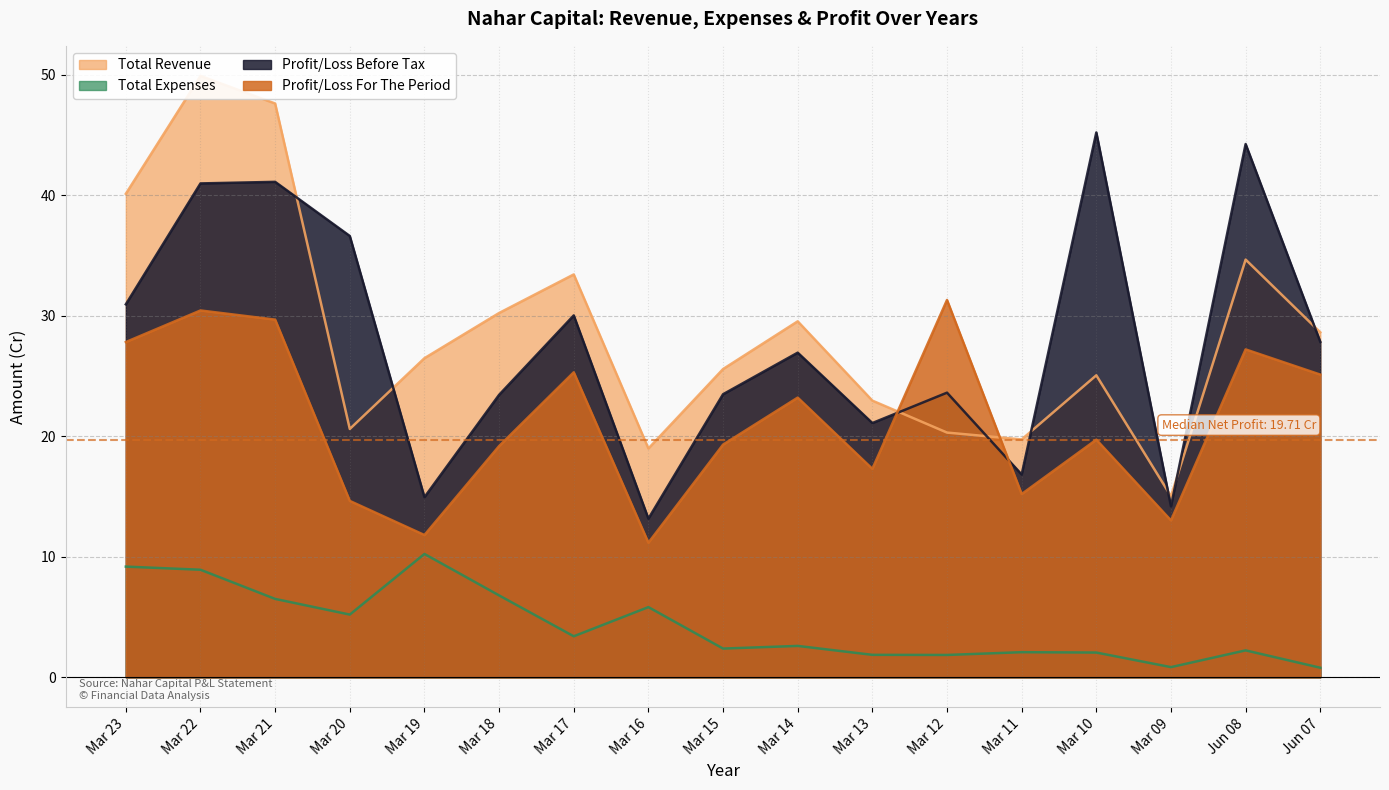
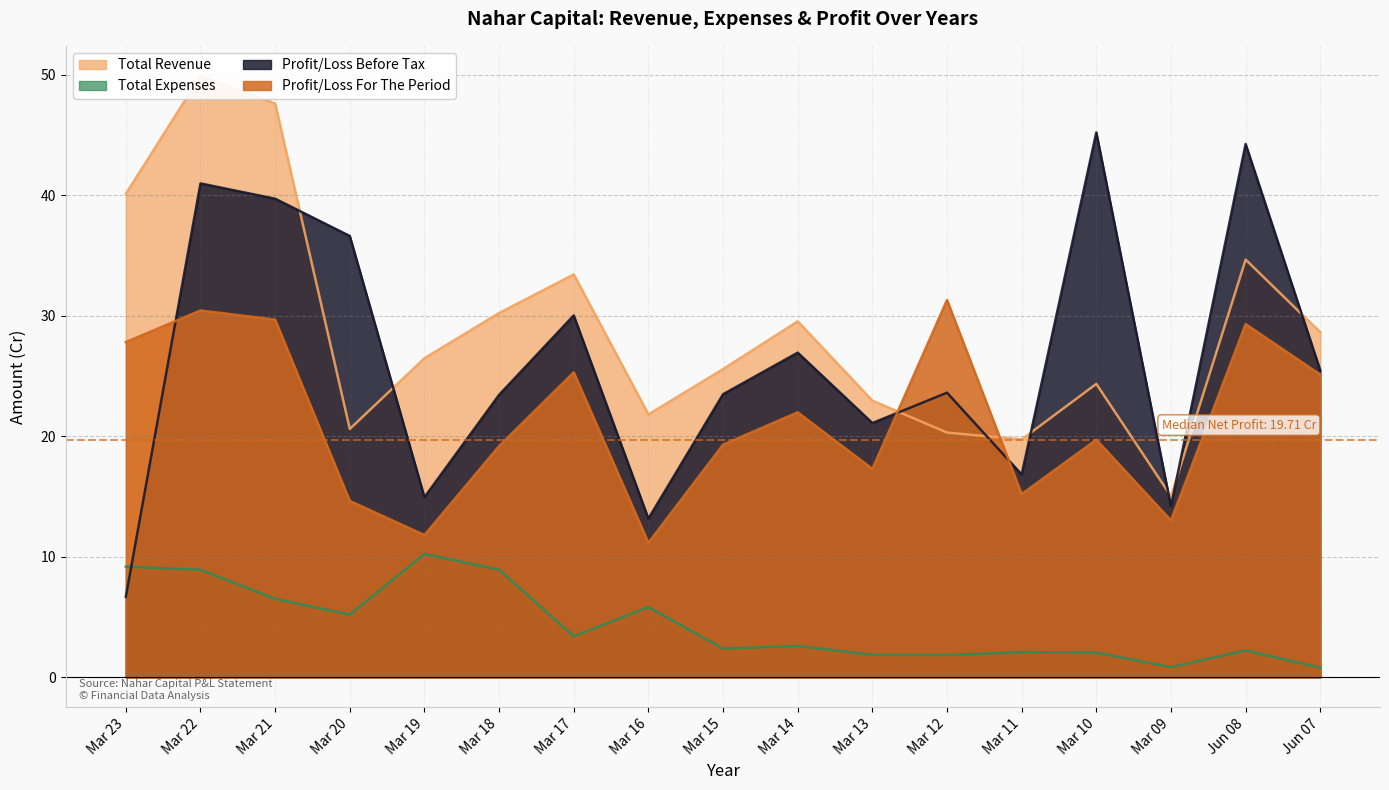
  {
    "Total Revenue": {
      "Mar 23": 40.1,
      "Mar 21": 47.6,
      "Mar 20": 20.6,
      "Mar 19": 26.5,
      "Mar 18": 30.2,
      "Mar 17": 33.4,
-     "Mar 16": 19.0,
+     "Mar 16": 21.8,
      "Mar 15": 25.6,
      "Mar 14": 29.5,
      "Mar 13": 23.0,
      "Mar 12": 20.3,
      "Mar 11": 19.7,
-     "Mar 10": 25.1,
+     "Mar 10": 24.3,
      "Mar 09": 15.0,
      "Jun 08": 34.7,
      "Jun 07": 28.6
    },
    "Total Expenses": {
      "Mar 23": 9.2,
      "Mar 22": 8.9,
      "Mar 21": 6.5,
      "Mar 20": 5.2,
      "Mar 19": 10.2,
-     "Mar 18": 6.8,
+     "Mar 18": 8.9,
      "Mar 17": 3.4,
      "Mar 16": 5.8,
      "Mar 15": 2.4,
      "Mar 14": 2.6,
      "Mar 13": 1.9,
      "Mar 12": 1.9,
      "Mar 11": 2.1,
      "Mar 10": 2.1,
      "Mar 09": 0.8,
      "Jun 08": 2.2,
      "Jun 07": 0.8
    },
    "Profit/Loss Before Tax": {
-     "Mar 23": 30.9,
+     "Mar 23": 6.7,
      "Mar 22": 41.0,
-     "Mar 21": 41.1,
+     "Mar 21": 39.7,
      "Mar 20": 36.6,
      "Mar 19": 14.9,
      "Mar 18": 23.4,
      "Mar 17": 30.0,
      "Mar 16": 13.2,
      "Mar 15": 23.5,
      "Mar 14": 26.9,
      "Mar 13": 21.1,
      "Mar 12": 23.6,
      "Mar 11": 16.8,
      "Mar 10": 45.2,
      "Mar 09": 14.2,
      "Jun 08": 44.2,
-     "Jun 07": 27.8
+     "Jun 07": 25.5
    },
    "Profit/Loss For The Period": {
      "Mar 23": 27.8,
      "Mar 22": 30.4,
      "Mar 21": 29.7,
      "Mar 20": 14.6,
      "Mar 19": 11.8,
      "Mar 18": 19.2,
      "Mar 17": 25.3,
      "Mar 16": 11.2,
      "Mar 15": 19.3,
-     "Mar 14": 23.2,
+     "Mar 14": 22.0,
      "Mar 13": 17.3,
      "Mar 12": 31.3,
      "Mar 11": 15.2,
      "Mar 10": 19.7,
      "Mar 09": 13.0,
-     "Jun 08": 27.2,
+     "Jun 08": 29.3,
      "Jun 07": 25.1
    }
  }
